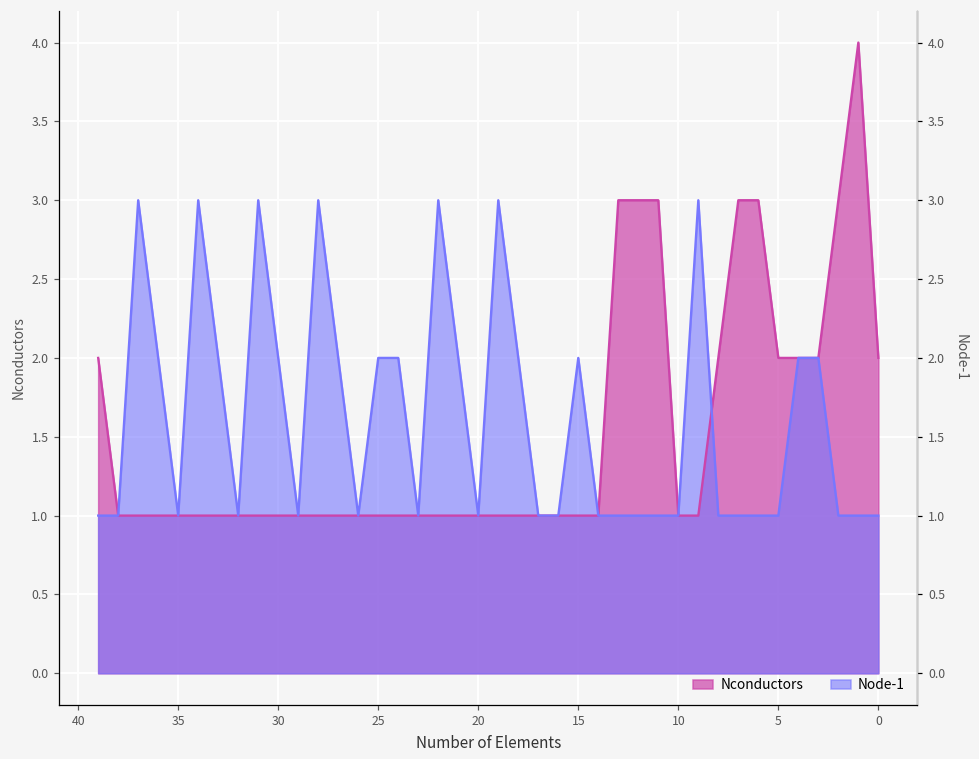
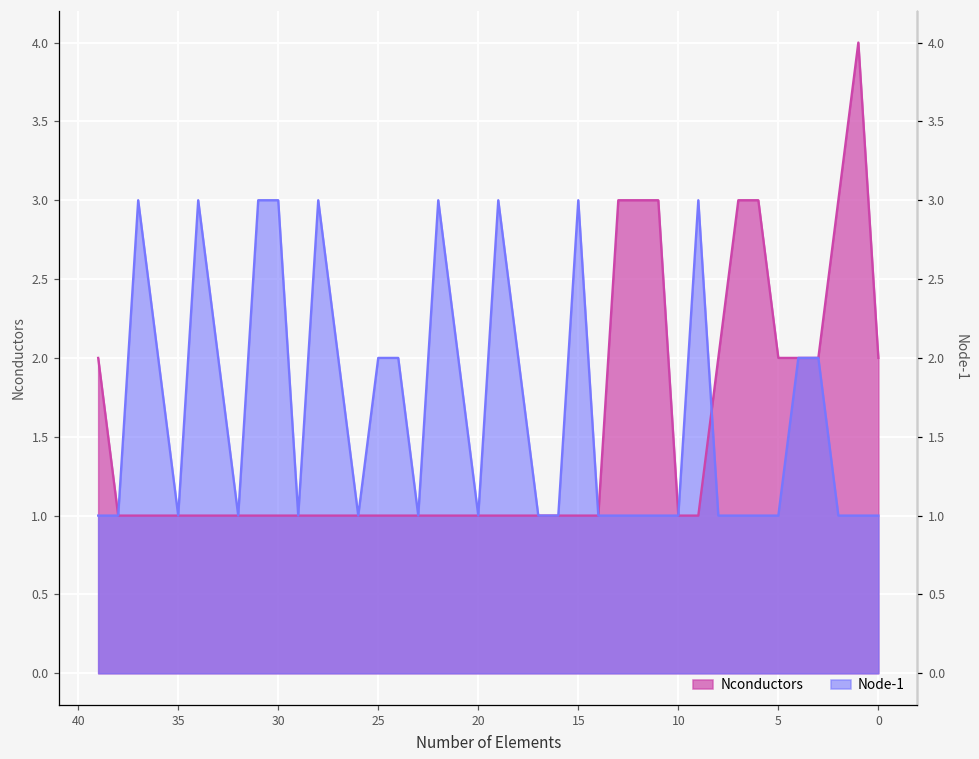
  {
    "Nconductors": {
      "30": 1,
      "25": 1,
      "15": 1,
      "5": 2,
      "0": 2
    },
    "Node-1": {
-     "30": 2,
+     "30": 3,
      "25": 2,
-     "15": 2,
+     "15": 3,
      "5": 1,
      "0": 1
    }
  }
